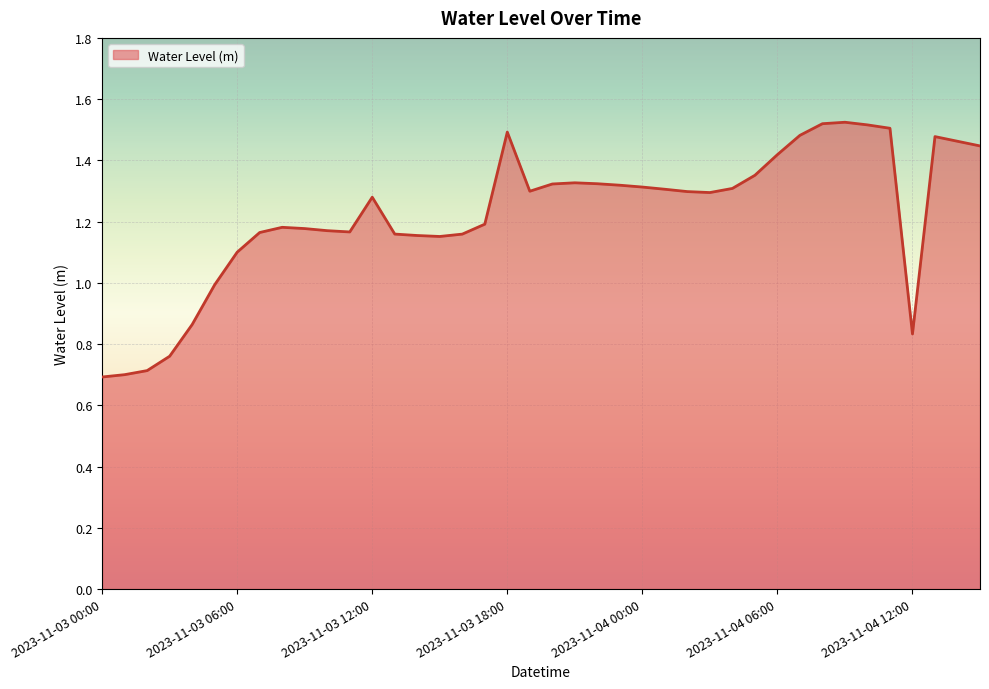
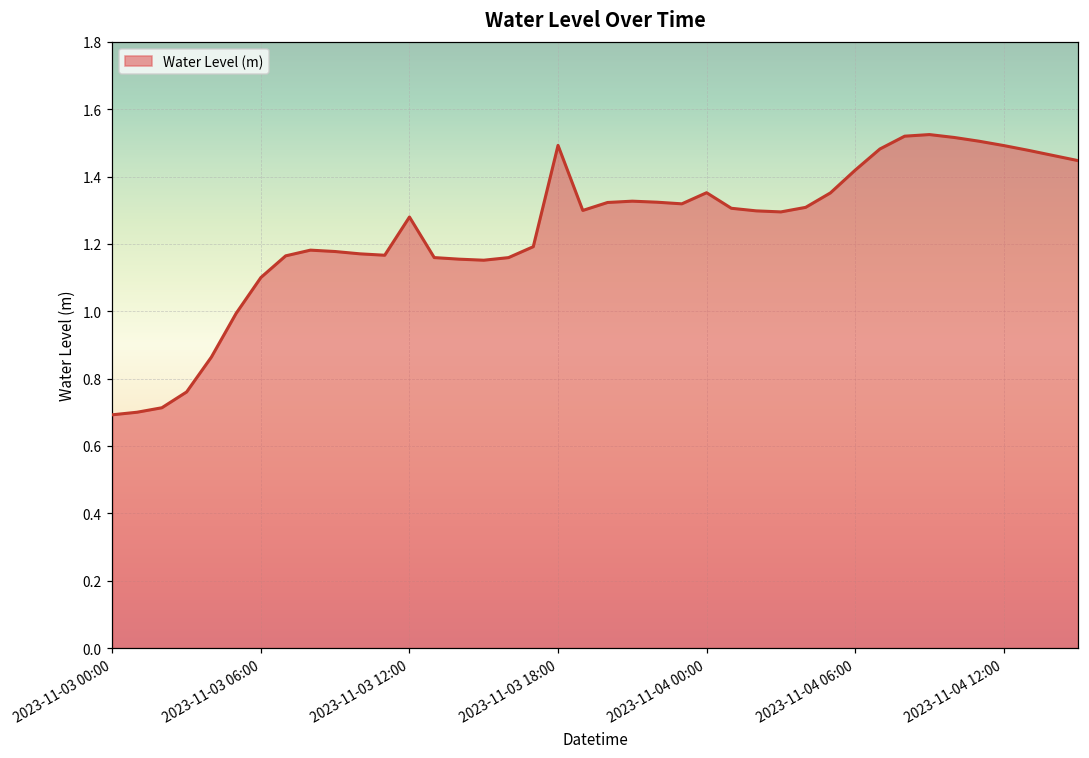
  {
    "2023-11-03 00:00": 0.69,
    "2023-11-03 06:00": 1.10,
    "2023-11-03 12:00": 1.28,
    "2023-11-03 18:00": 1.49,
-   "2023-11-04 00:00": 1.31,
+   "2023-11-04 00:00": 1.35,
    "2023-11-04 06:00": 1.42,
-   "2023-11-04 12:00": 0.83
+   "2023-11-04 12:00": 1.49
  }
